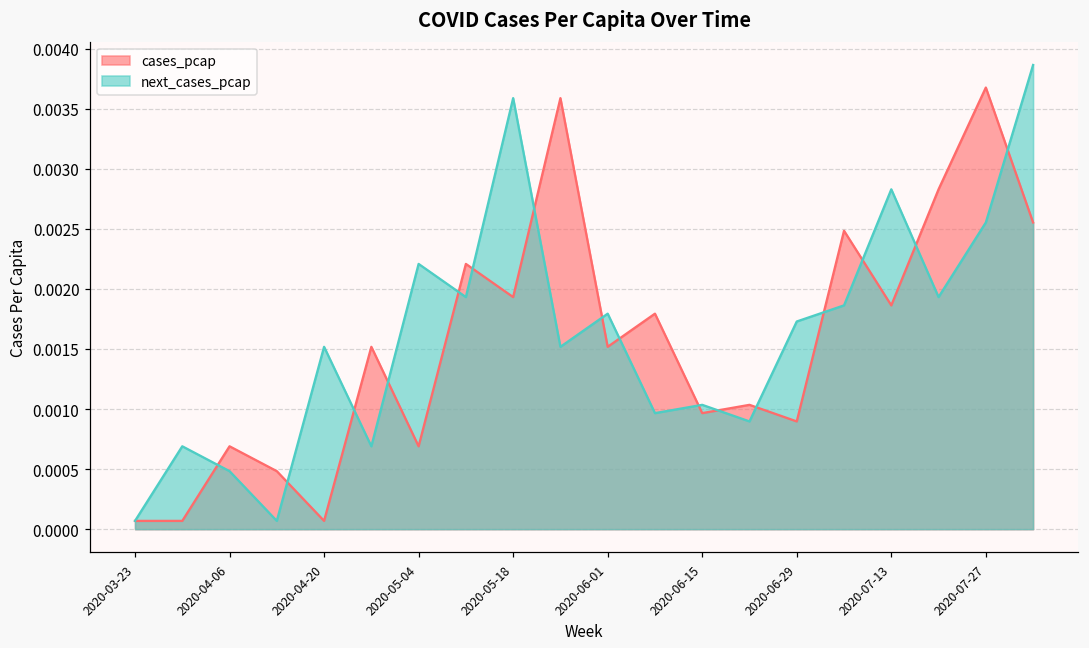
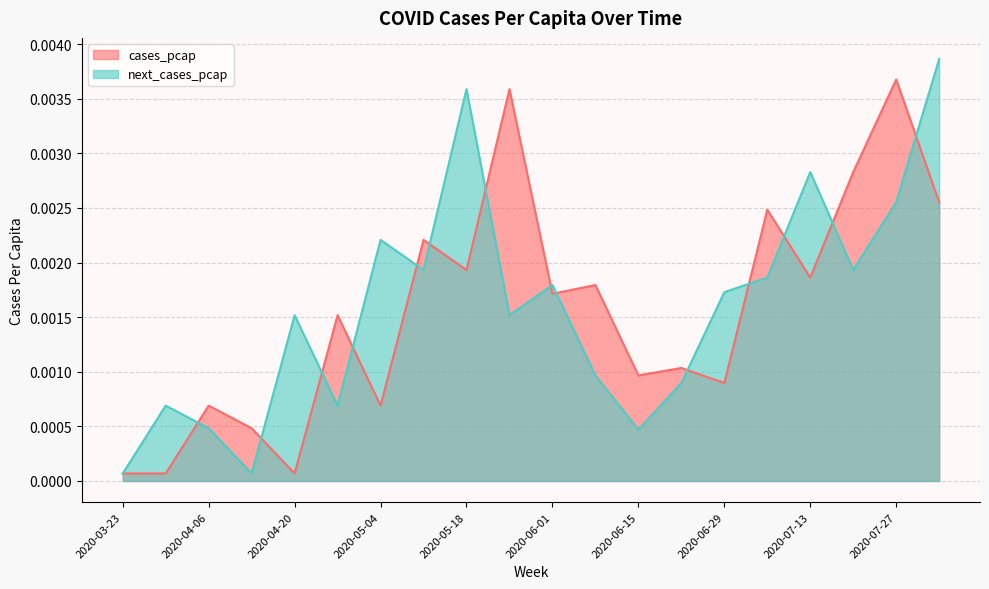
  {
    "cases_pcap": {
      "2020-04-06": 0.00069,
      "2020-04-20": 0.00007,
      "2020-05-04": 0.00069,
      "2020-05-18": 0.00193,
-     "2020-06-01": 0.00152,
+     "2020-06-01": 0.00171,
      "2020-06-15": 0.00097,
      "2020-06-29": 0.00090,
      "2020-07-13": 0.00186,
      "2020-07-27": 0.00368
    },
    "next_cases_pcap": {
      "2020-04-06": 0.00048,
      "2020-04-20": 0.00152,
      "2020-05-04": 0.00221,
      "2020-05-18": 0.00359,
      "2020-06-01": 0.00179,
-     "2020-06-15": 0.00103,
+     "2020-06-15": 0.00047,
      "2020-06-29": 0.00173,
      "2020-07-13": 0.00283,
      "2020-07-27": 0.00255
    }
  }
